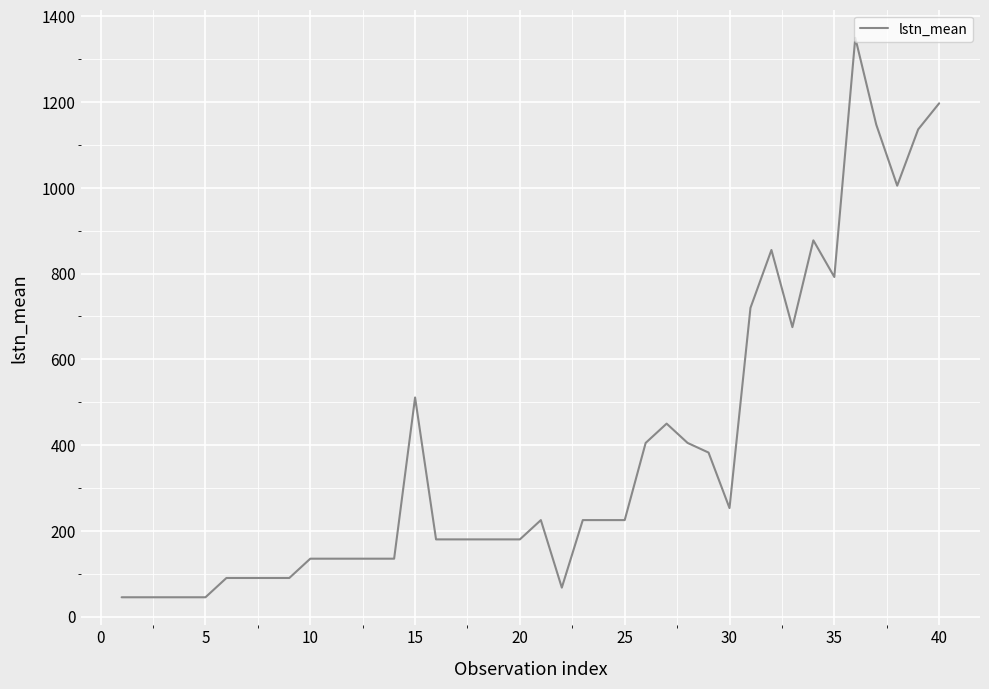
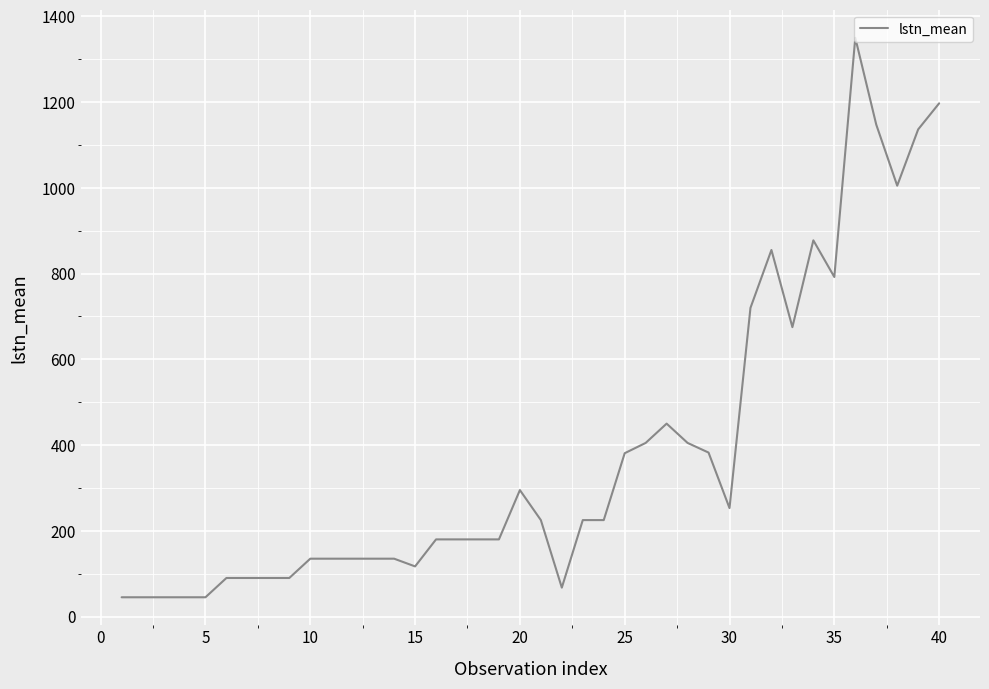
  {
    "5": 50,
    "10": 140,
-   "15": 510,
-   "20": 180,
-   "25": 230,
+   "15": 120,
+   "20": 300,
+   "25": 380,
    "30": 250,
    "35": 790,
    "40": 1200
  }
